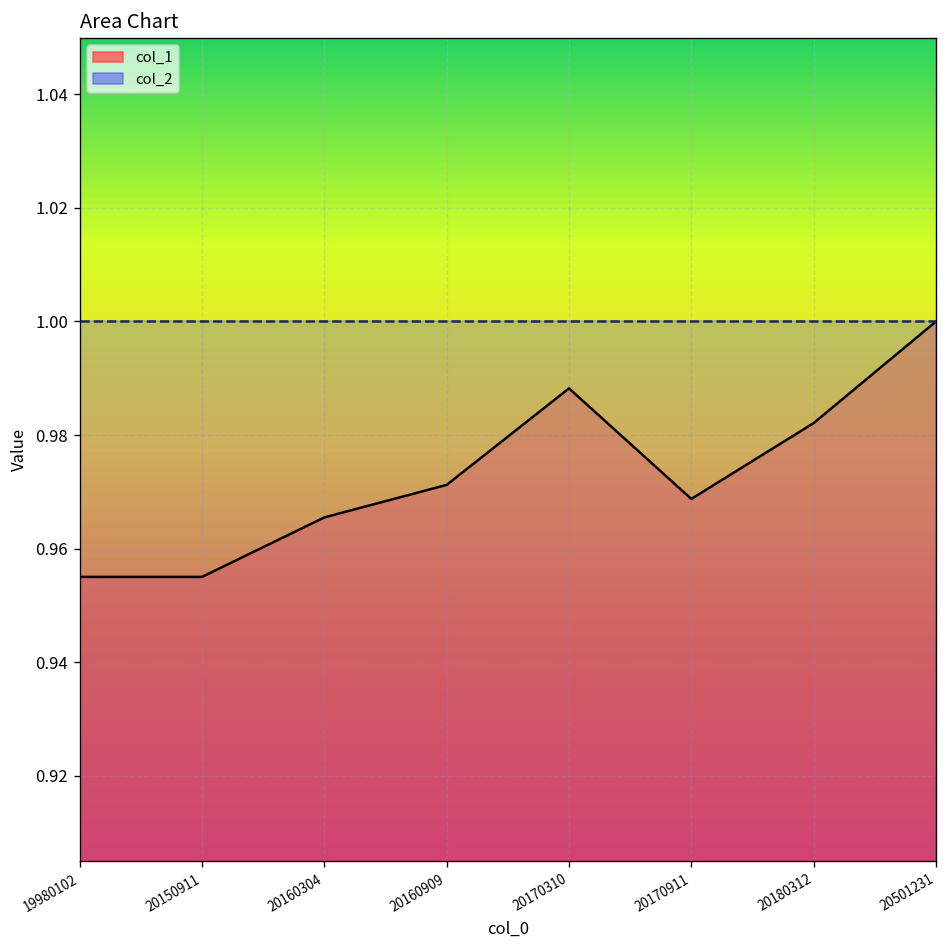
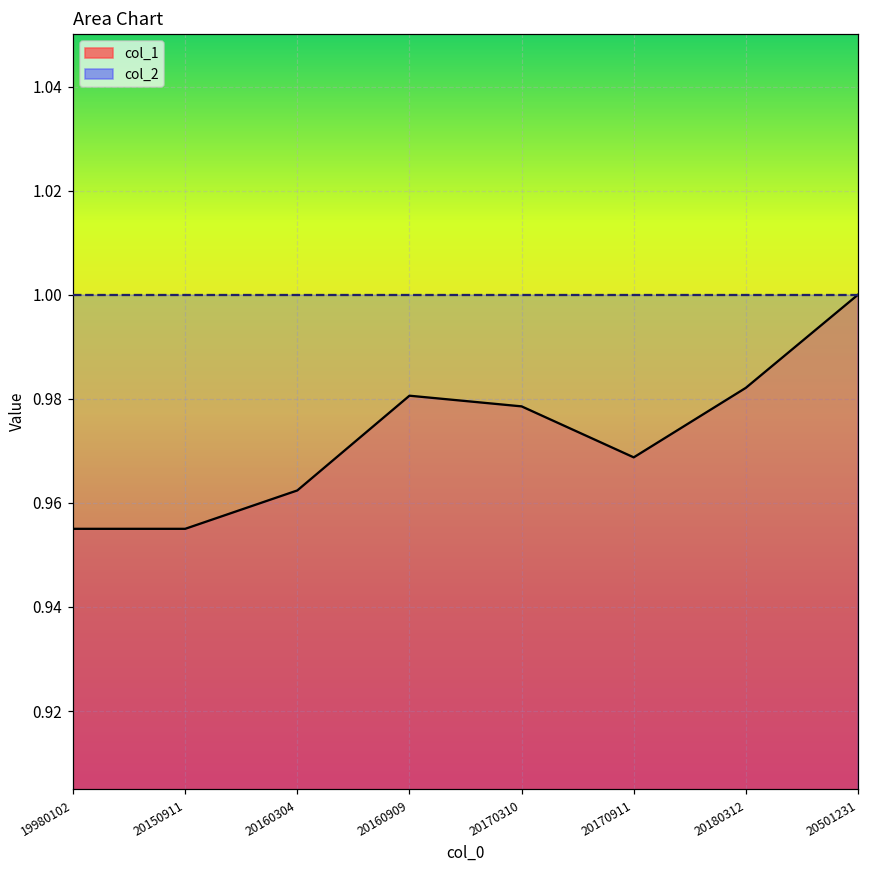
  {
    "col_1": {
      "19980102": 0.955,
      "20150911": 0.955,
-     "20160304": 0.965,
-     "20160909": 0.971,
-     "20170310": 0.988,
+     "20160304": 0.962,
+     "20160909": 0.981,
+     "20170310": 0.979,
      "20170911": 0.969,
      "20180312": 0.982
    },
    "col_2": {
      "19980102": 1.000,
      "20150911": 1.000,
      "20160304": 1.000,
      "20160909": 1.000,
      "20170310": 1.000,
      "20170911": 1.000,
      "20180312": 1.000
    }
  }
